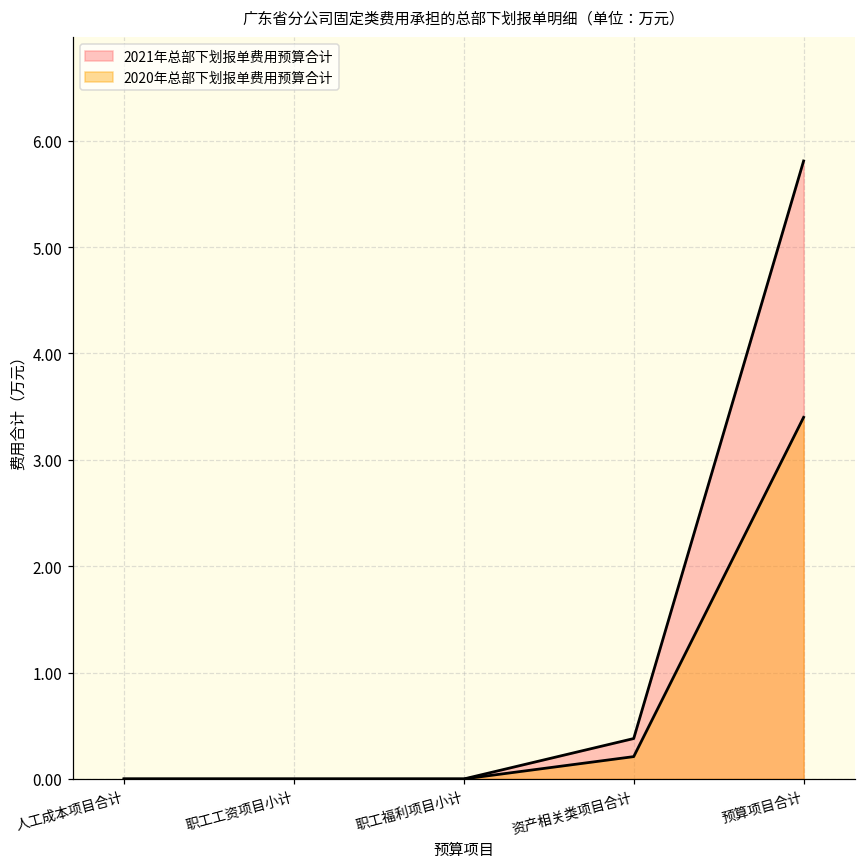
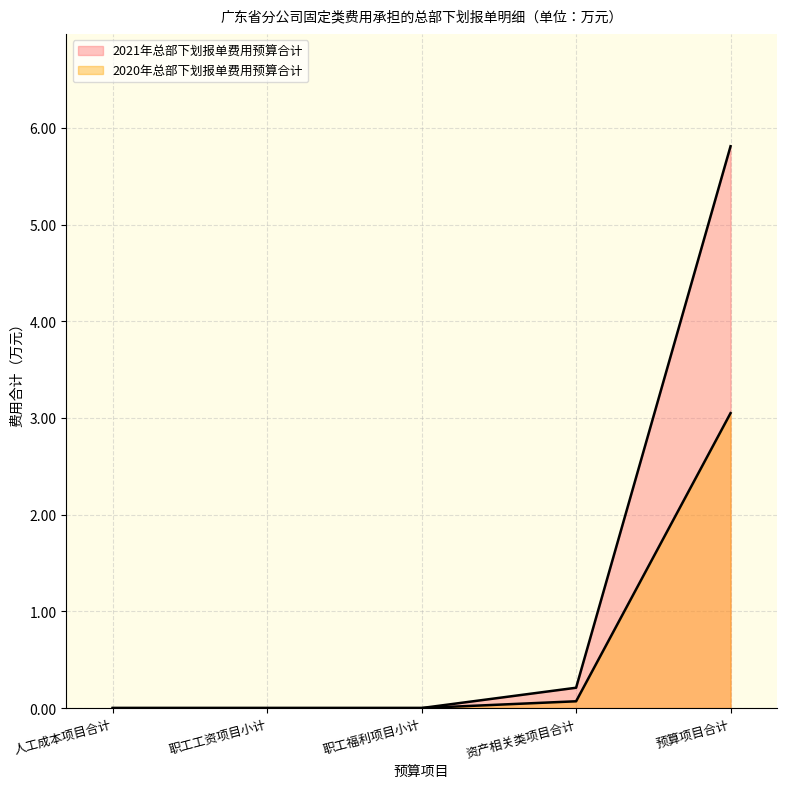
  {
    "2021年总部下划报单费用预算合计": {
-     "资产相关类项目合计": 0.4,
+     "资产相关类项目合计": 0.2,
      "预算项目合计": 5.8
    },
    "2020年总部下划报单费用预算合计": {
-     "资产相关类项目合计": 0.2,
-     "预算项目合计": 3.4
+     "资产相关类项目合计": 0.1,
+     "预算项目合计": 3.1
    }
  }
